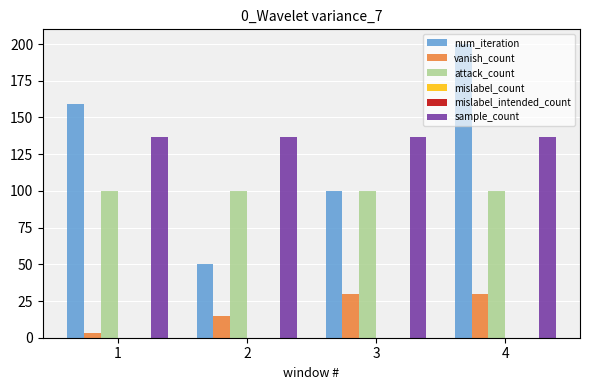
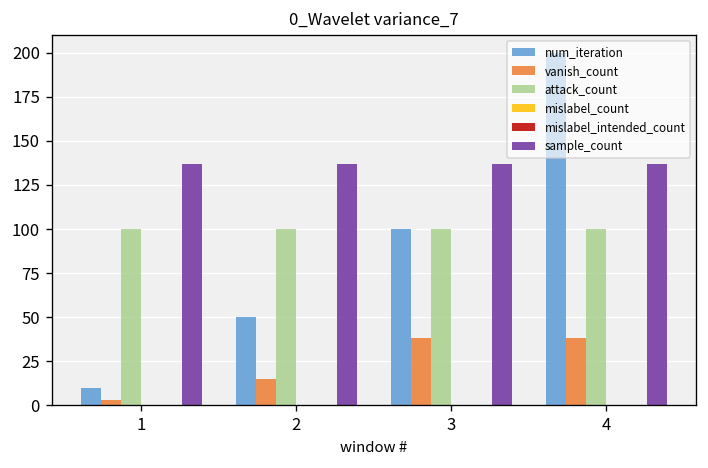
  {
    "num_iteration": {
-     "1": 159,
+     "1": 10,
      "2": 50,
      "3": 100
    },
    "vanish_count": {
      "1": 3,
      "2": 15,
-     "3": 30,
-     "4": 30
+     "3": 38,
+     "4": 38
    },
    "attack_count": {
      "1": 100,
      "2": 100,
      "3": 100,
      "4": 100
    },
    "mislabel_count": {
      "1": 0,
      "2": 0,
      "3": 0,
      "4": 0
    },
    "mislabel_intended_count": {
      "1": 0,
      "2": 0,
      "3": 0,
      "4": 0
    },
    "sample_count": {
      "1": 137,
      "2": 137,
      "3": 137,
      "4": 137
    }
  }
